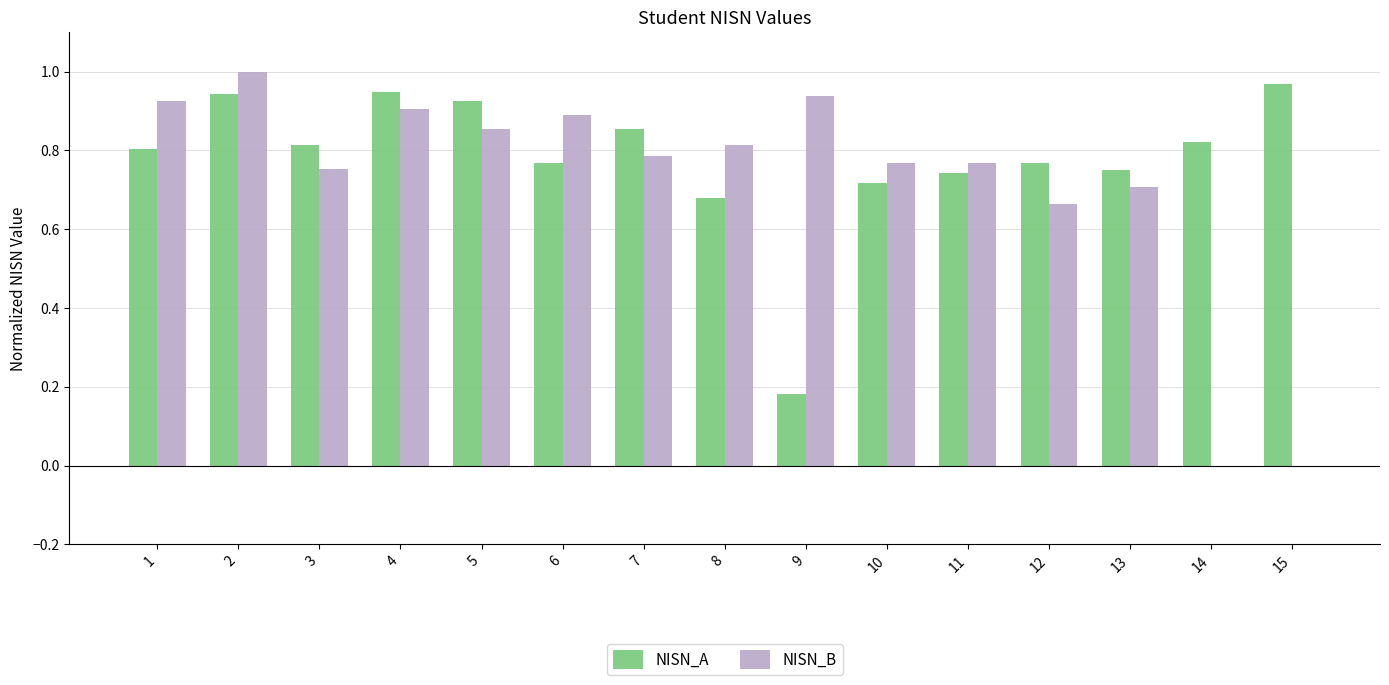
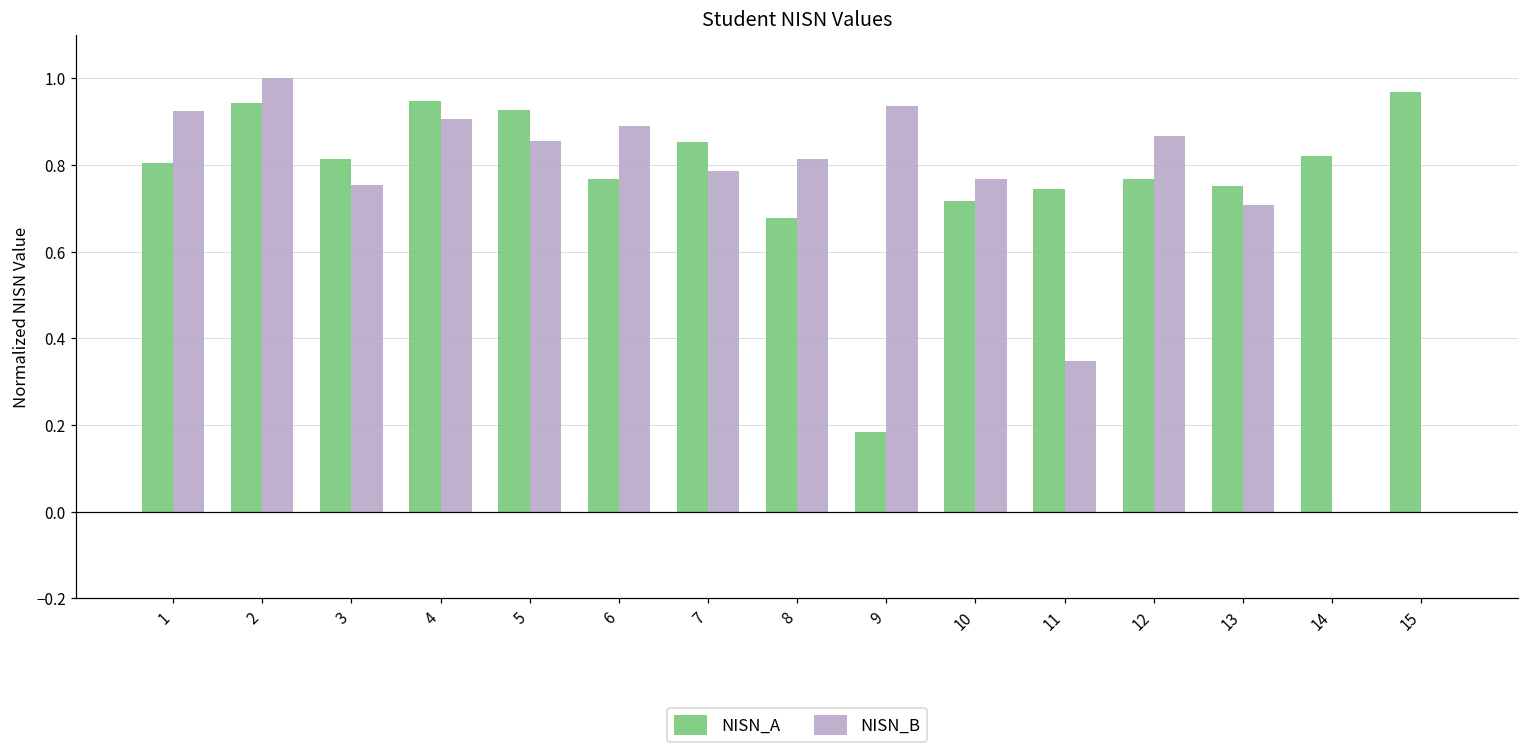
  {
    "NISN_A": {
      "1": 0.80,
      "2": 0.94,
      "3": 0.81,
      "4": 0.95,
      "5": 0.93,
      "6": 0.77,
      "7": 0.85,
      "8": 0.68,
      "9": 0.18,
      "10": 0.72,
      "11": 0.74,
      "12": 0.77,
      "13": 0.75,
      "14": 0.82,
      "15": 0.97
    },
    "NISN_B": {
      "1": 0.92,
      "2": 1.00,
      "3": 0.75,
      "4": 0.91,
      "5": 0.85,
      "6": 0.89,
      "7": 0.79,
      "8": 0.81,
      "9": 0.94,
      "10": 0.77,
-     "11": 0.77,
-     "12": 0.66,
+     "11": 0.35,
+     "12": 0.87,
      "13": 0.71,
      "14": 0.00,
      "15": 0.00
    }
  }
